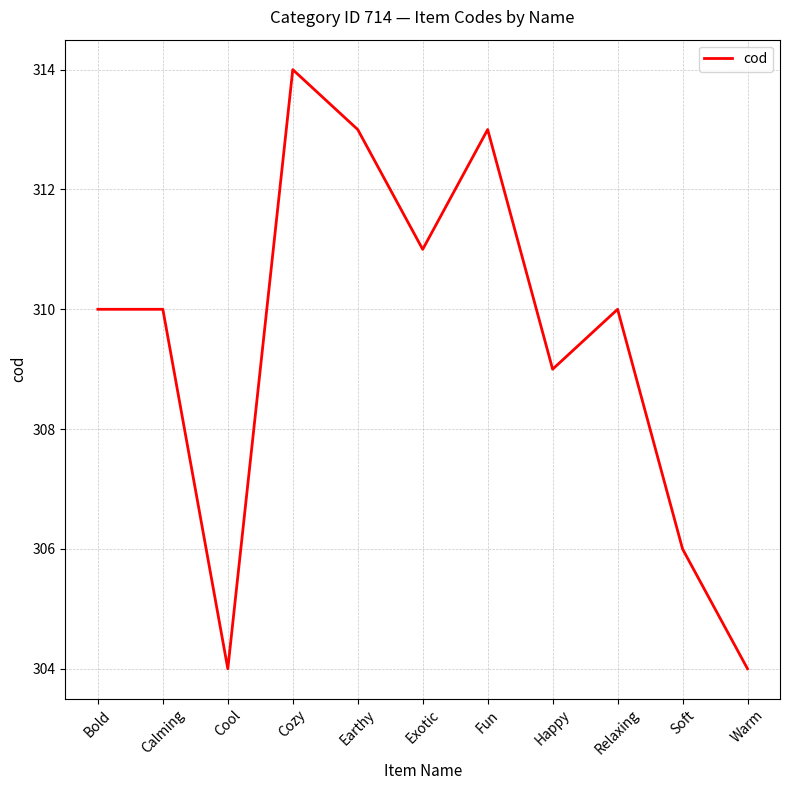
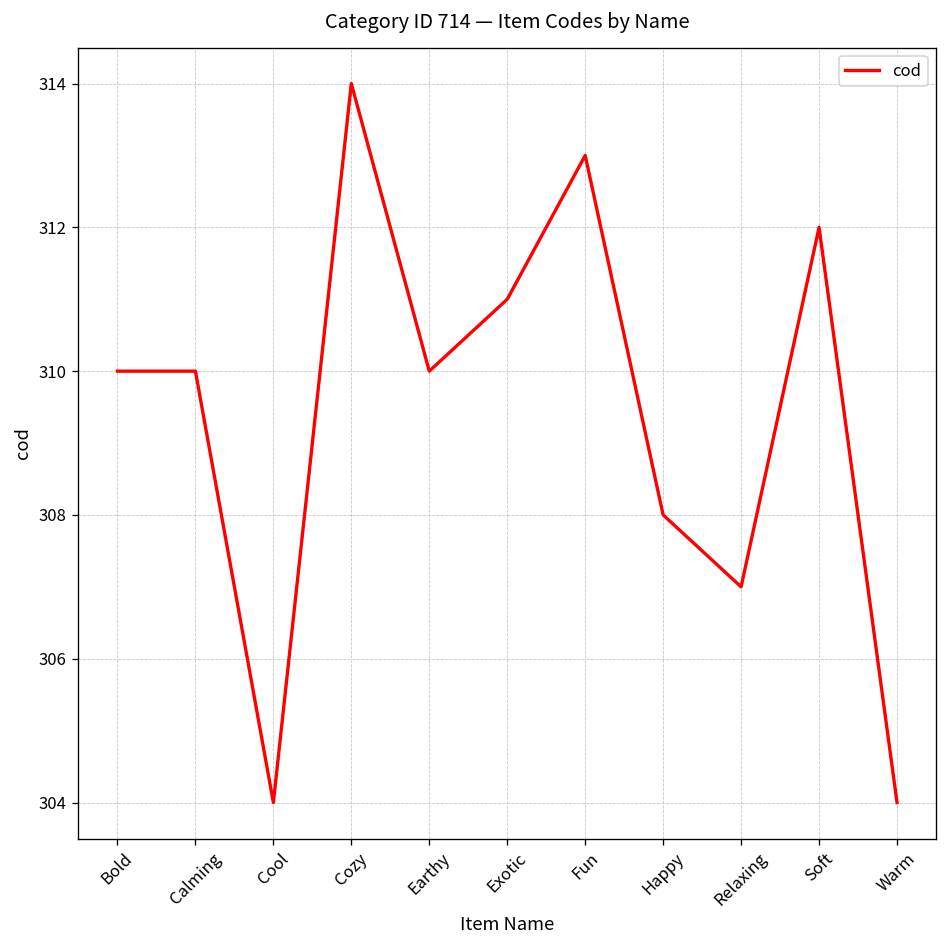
  {
    "Bold": 310,
    "Calming": 310,
    "Cool": 304,
    "Cozy": 314,
-   "Earthy": 313,
+   "Earthy": 310,
    "Exotic": 311,
    "Fun": 313,
-   "Happy": 309,
-   "Relaxing": 310,
-   "Soft": 306,
+   "Happy": 308,
+   "Relaxing": 307,
+   "Soft": 312,
    "Warm": 304
  }
